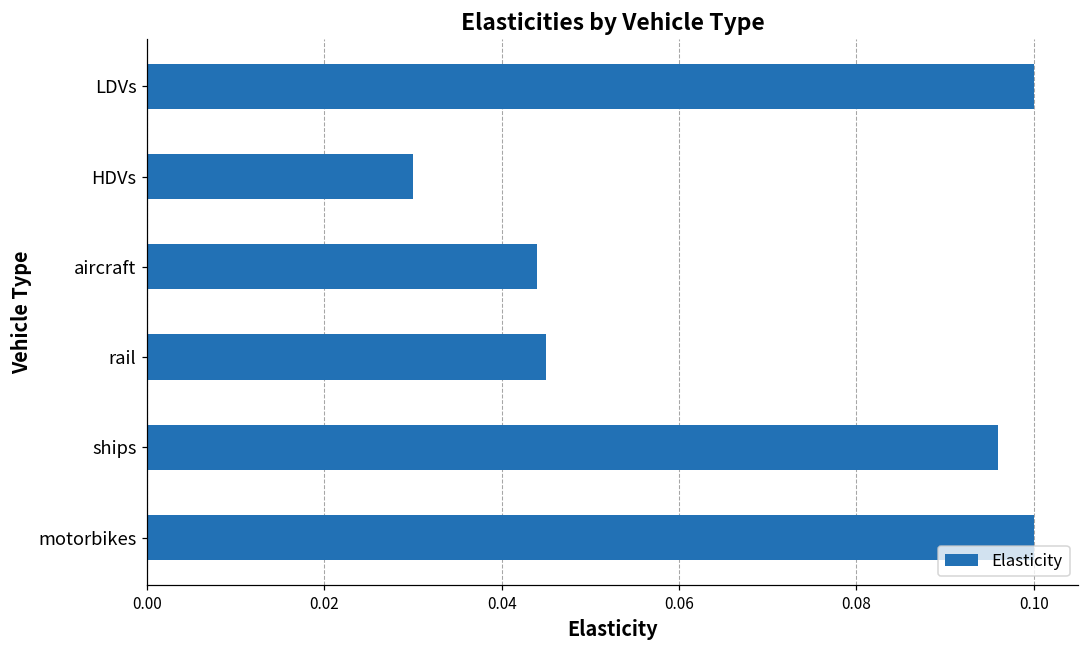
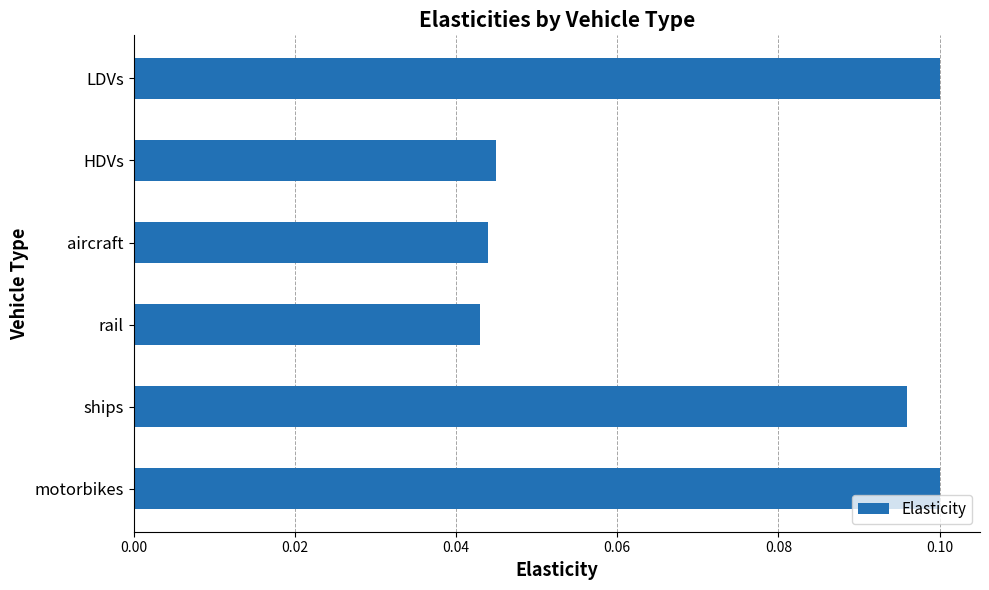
  {
    "LDVs": 0.100,
-   "HDVs": 0.030,
+   "HDVs": 0.045,
    "aircraft": 0.044,
-   "rail": 0.045,
+   "rail": 0.043,
    "ships": 0.096,
    "motorbikes": 0.100
  }
